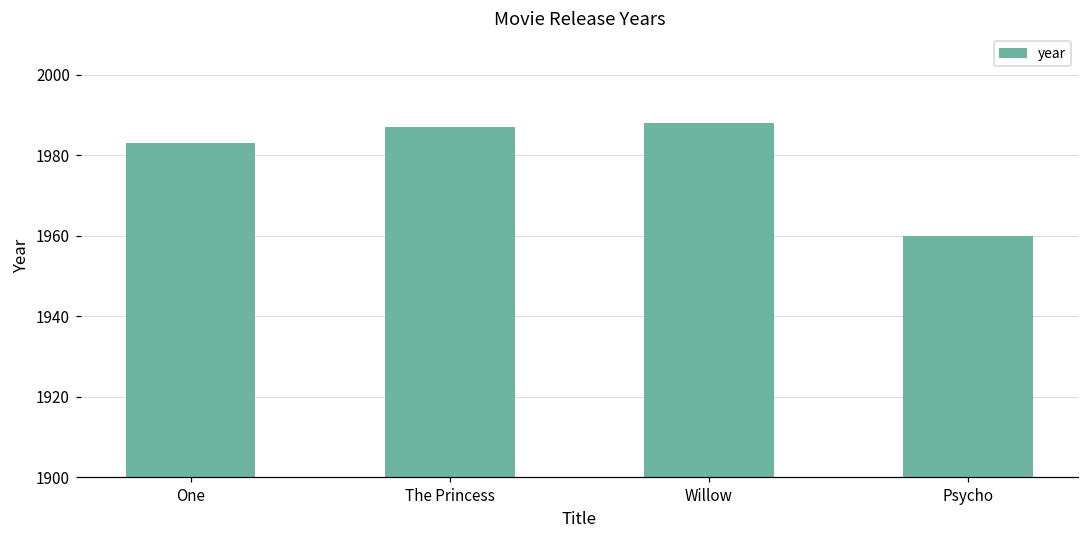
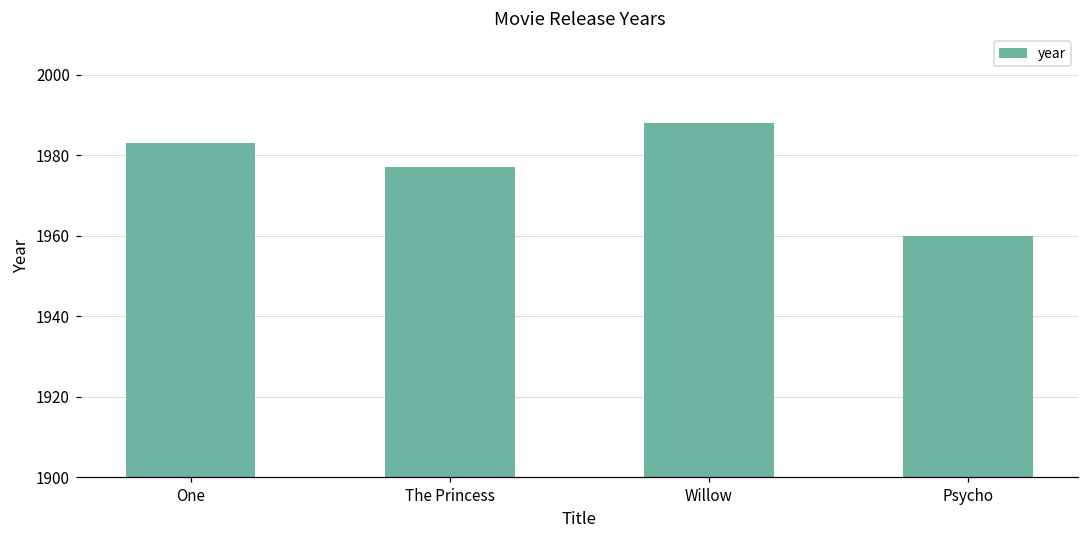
  {
    "One": 1983,
-   "The Princess": 1987,
+   "The Princess": 1977,
    "Willow": 1988,
    "Psycho": 1960
  }
